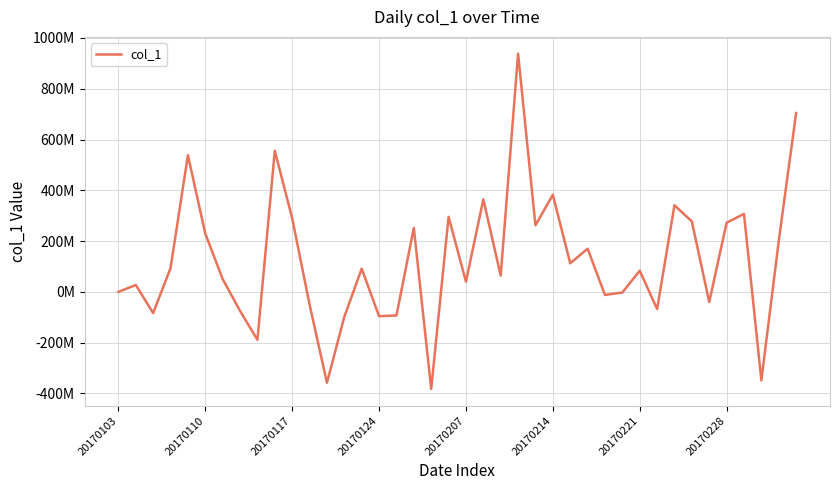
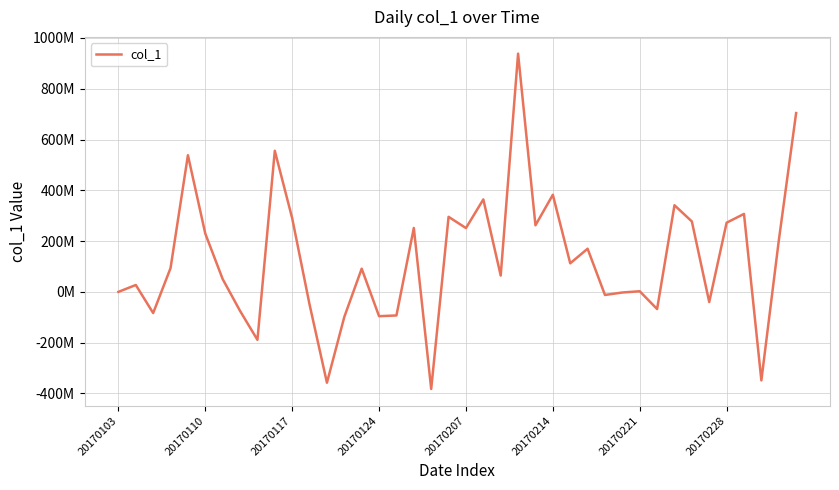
  {
    "20170103": 0,
    "20170110": 230000000,
    "20170117": 290000000,
    "20170124": -100000000,
-   "20170207": 40000000,
+   "20170207": 250000000,
    "20170214": 380000000,
-   "20170221": 80000000,
+   "20170221": 0,
    "20170228": 270000000
  }
